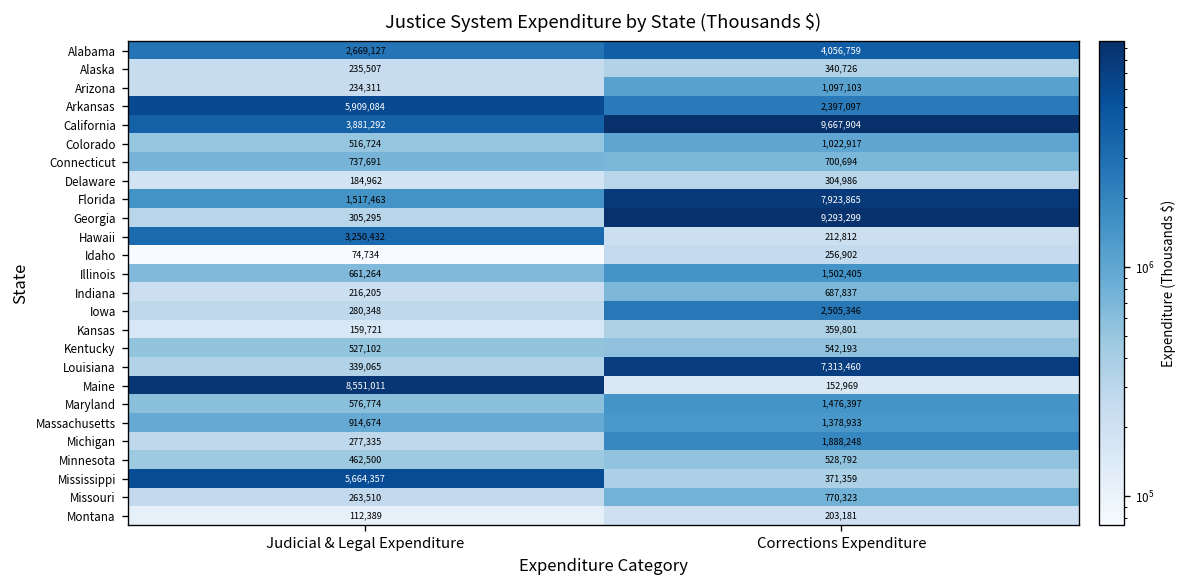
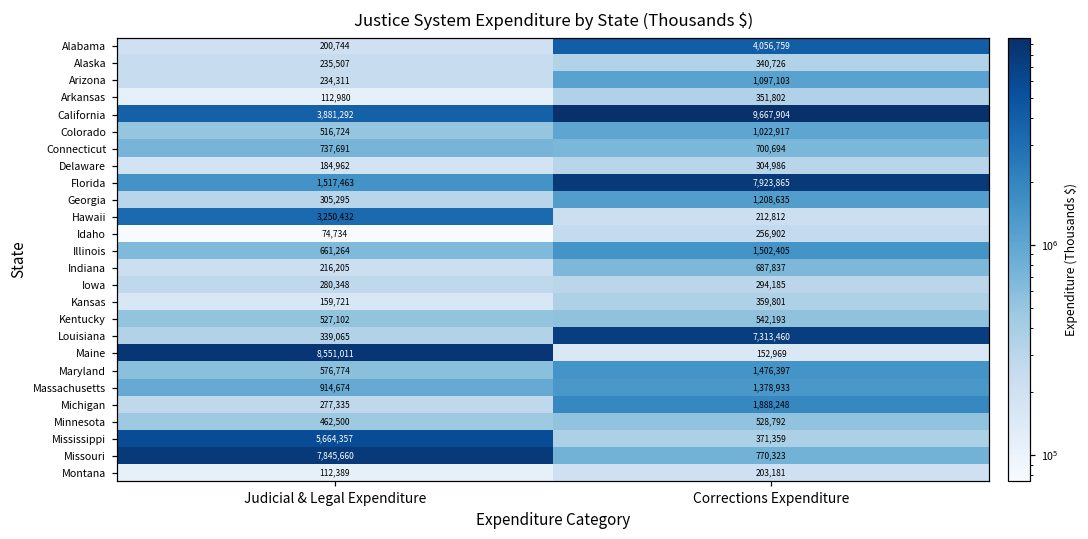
  {
    "Alabama": {
-     "Judicial & Legal Expenditure": "2,669,127",
+     "Judicial & Legal Expenditure": "200,744",
      "Corrections Expenditure": "4,056,759"
    },
    "Alaska": {
      "Judicial & Legal Expenditure": "235,507",
      "Corrections Expenditure": "340,726"
    },
    "Arizona": {
      "Judicial & Legal Expenditure": "234,311",
      "Corrections Expenditure": "1,097,103"
    },
    "Arkansas": {
-     "Judicial & Legal Expenditure": "5,909,084",
-     "Corrections Expenditure": "2,397,097"
+     "Judicial & Legal Expenditure": "112,980",
+     "Corrections Expenditure": "351,802"
    },
    "California": {
      "Judicial & Legal Expenditure": "3,881,292",
      "Corrections Expenditure": "9,667,904"
    },
    "Colorado": {
      "Judicial & Legal Expenditure": "516,724",
      "Corrections Expenditure": "1,022,917"
    },
    "Connecticut": {
      "Judicial & Legal Expenditure": "737,691",
      "Corrections Expenditure": "700,694"
    },
    "Delaware": {
      "Judicial & Legal Expenditure": "184,962",
      "Corrections Expenditure": "304,986"
    },
    "Florida": {
      "Judicial & Legal Expenditure": "1,517,463",
      "Corrections Expenditure": "7,923,865"
    },
    "Georgia": {
      "Judicial & Legal Expenditure": "305,295",
-     "Corrections Expenditure": "9,293,299"
+     "Corrections Expenditure": "1,208,635"
    },
    "Hawaii": {
      "Judicial & Legal Expenditure": "3,250,432",
      "Corrections Expenditure": "212,812"
    },
    "Idaho": {
      "Judicial & Legal Expenditure": "74,734",
      "Corrections Expenditure": "256,902"
    },
    "Illinois": {
      "Judicial & Legal Expenditure": "661,264",
      "Corrections Expenditure": "1,502,405"
    },
    "Indiana": {
      "Judicial & Legal Expenditure": "216,205",
      "Corrections Expenditure": "687,837"
    },
    "Iowa": {
      "Judicial & Legal Expenditure": "280,348",
-     "Corrections Expenditure": "2,505,346"
+     "Corrections Expenditure": "294,185"
    },
    "Kansas": {
      "Judicial & Legal Expenditure": "159,721",
      "Corrections Expenditure": "359,801"
    },
    "Kentucky": {
      "Judicial & Legal Expenditure": "527,102",
      "Corrections Expenditure": "542,193"
    },
    "Louisiana": {
      "Judicial & Legal Expenditure": "339,065",
      "Corrections Expenditure": "7,313,460"
    },
    "Maine": {
      "Judicial & Legal Expenditure": "8,551,011",
      "Corrections Expenditure": "152,969"
    },
    "Maryland": {
      "Judicial & Legal Expenditure": "576,774",
      "Corrections Expenditure": "1,476,397"
    },
    "Massachusetts": {
      "Judicial & Legal Expenditure": "914,674",
      "Corrections Expenditure": "1,378,933"
    },
    "Michigan": {
      "Judicial & Legal Expenditure": "277,335",
      "Corrections Expenditure": "1,888,248"
    },
    "Minnesota": {
      "Judicial & Legal Expenditure": "462,500",
      "Corrections Expenditure": "528,792"
    },
    "Mississippi": {
      "Judicial & Legal Expenditure": "5,664,357",
      "Corrections Expenditure": "371,359"
    },
    "Missouri": {
-     "Judicial & Legal Expenditure": "263,510",
+     "Judicial & Legal Expenditure": "7,845,660",
      "Corrections Expenditure": "770,323"
    },
    "Montana": {
      "Judicial & Legal Expenditure": "112,389",
      "Corrections Expenditure": "203,181"
    }
  }
